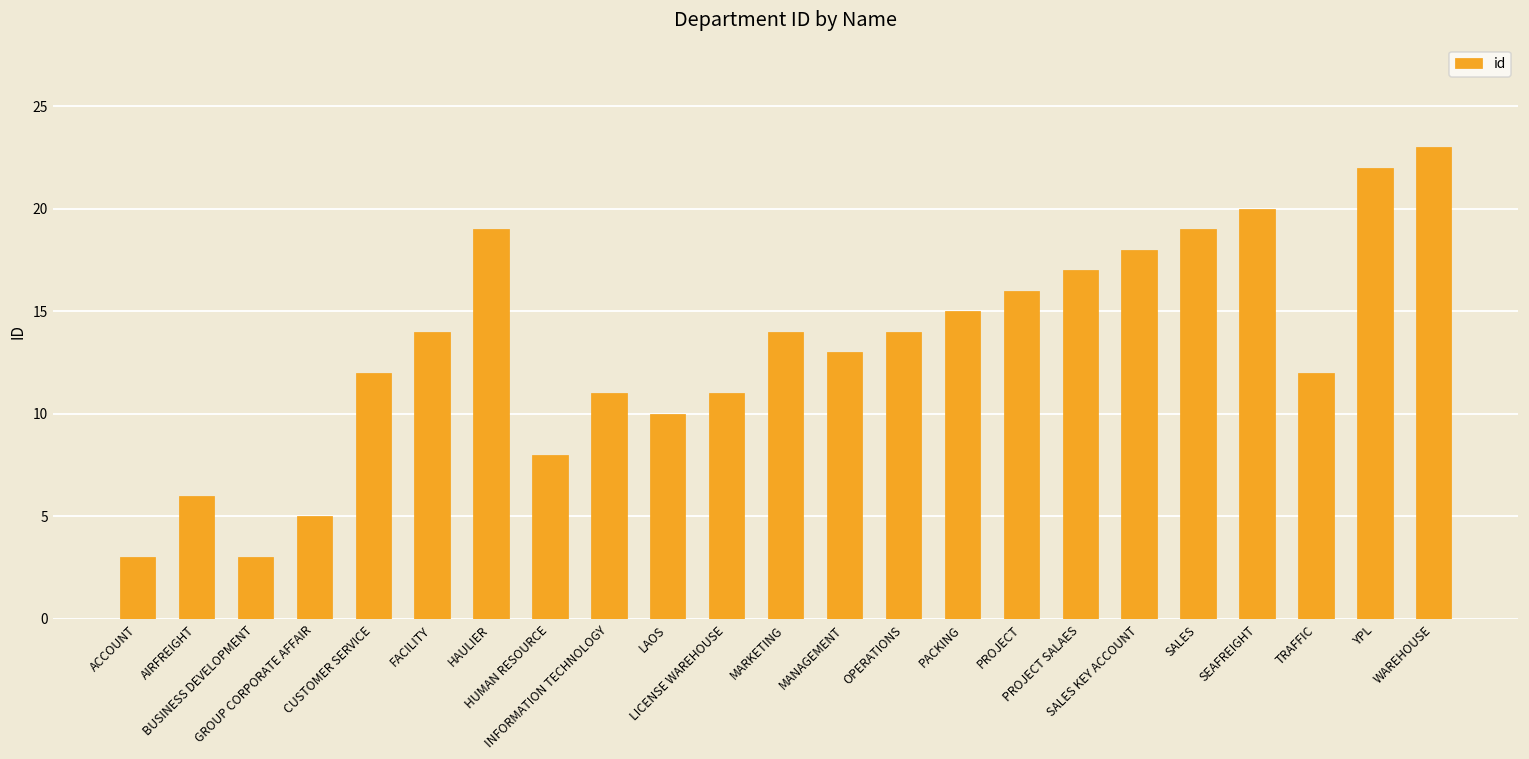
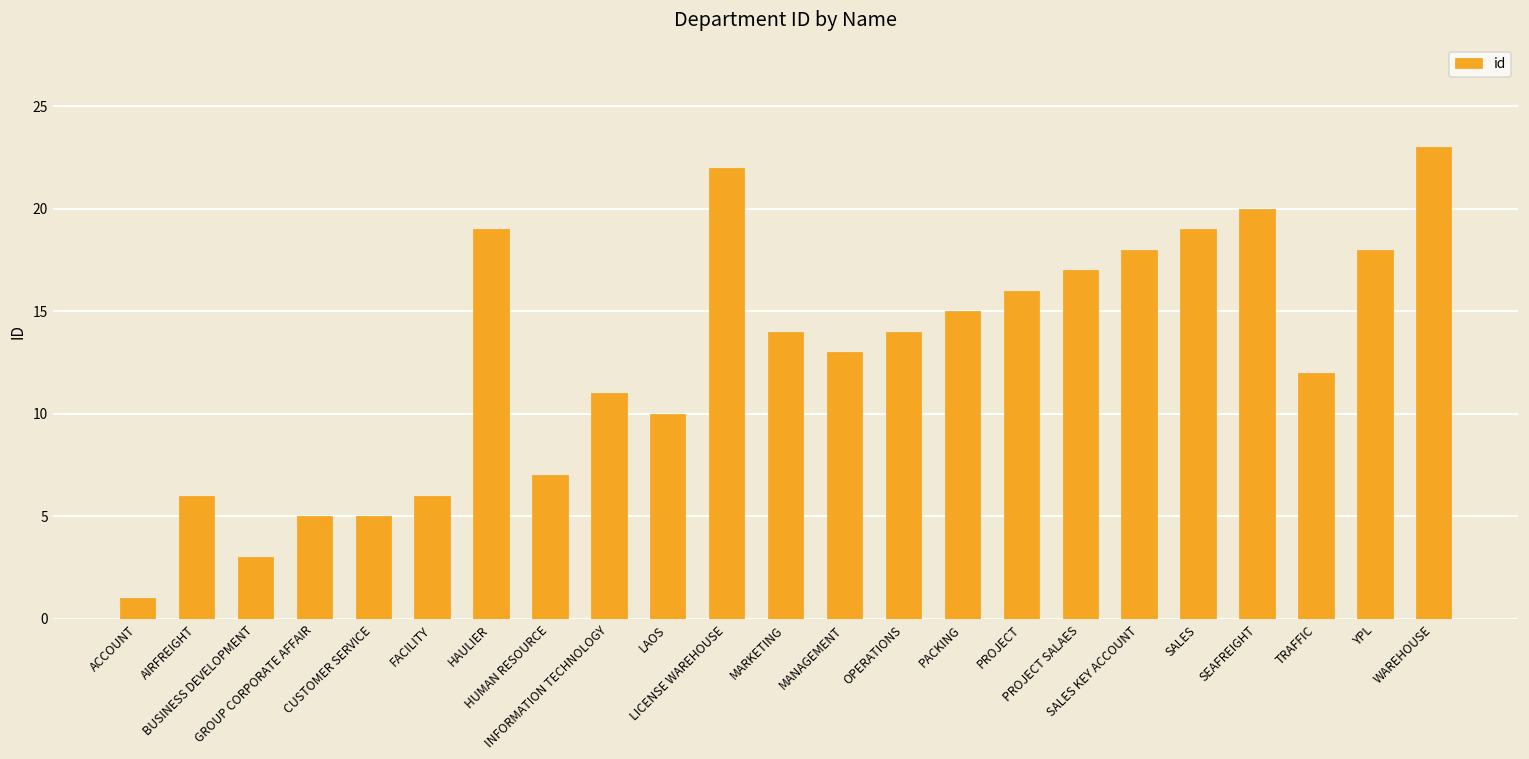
  {
-   "ACCOUNT": 3,
+   "ACCOUNT": 1,
    "AIRFREIGHT": 6,
    "BUSINESS DEVELOPMENT": 3,
    "GROUP CORPORATE AFFAIR": 5,
-   "CUSTOMER SERVICE": 12,
-   "FACILITY": 14,
+   "CUSTOMER SERVICE": 5,
+   "FACILITY": 6,
    "HAULIER": 19,
-   "HUMAN RESOURCE": 8,
+   "HUMAN RESOURCE": 7,
    "INFORMATION TECHNOLOGY": 11,
    "LAOS": 10,
-   "LICENSE WAREHOUSE": 11,
+   "LICENSE WAREHOUSE": 22,
    "MARKETING": 14,
    "MANAGEMENT": 13,
    "OPERATIONS": 14,
    "PACKING": 15,
    "PROJECT": 16,
    "PROJECT SALAES": 17,
    "SALES KEY ACCOUNT": 18,
    "SALES": 19,
    "SEAFREIGHT": 20,
    "TRAFFIC": 12,
-   "YPL": 22,
+   "YPL": 18,
    "WAREHOUSE": 23
  }
